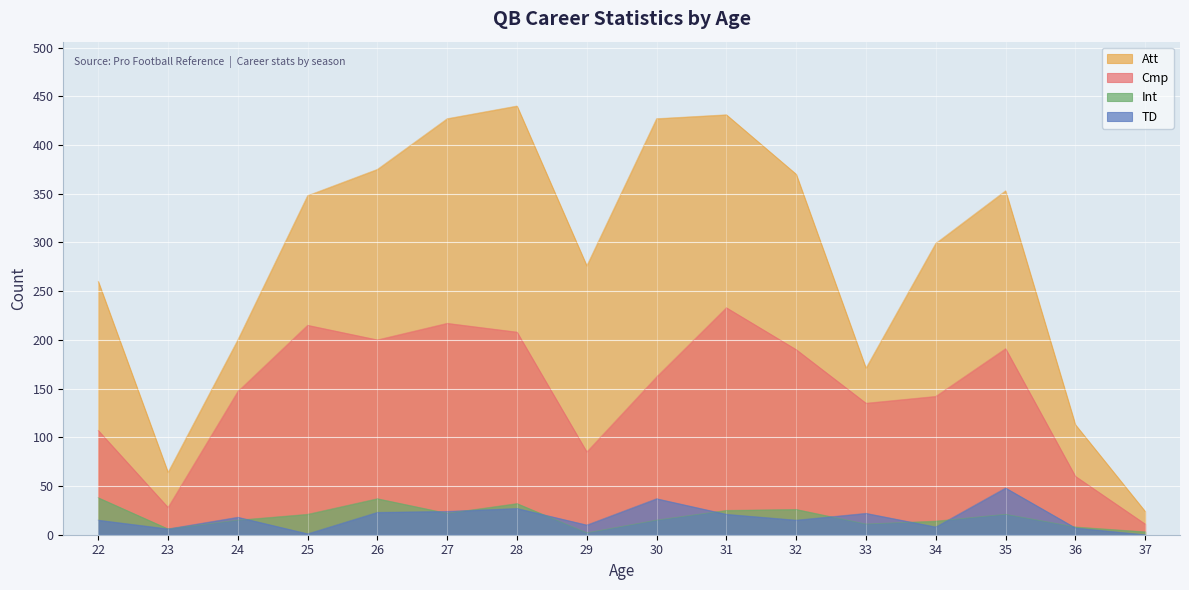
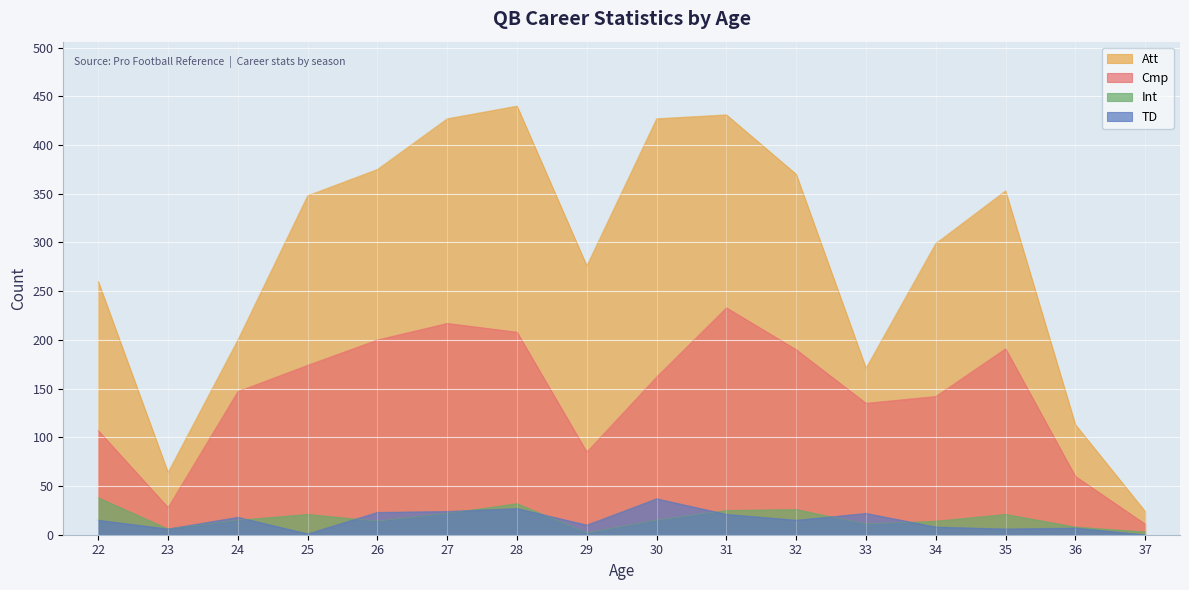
  {
    "Att": {
      "22": 260,
      "23": 60,
      "24": 200,
      "25": 350,
      "26": 380,
      "27": 430,
      "28": 440,
      "29": 280,
      "30": 430,
      "31": 430,
      "32": 370,
      "33": 170,
      "34": 300,
      "35": 350,
      "36": 110,
      "37": 20
    },
    "Cmp": {
      "22": 110,
      "23": 30,
      "24": 150,
-     "25": 220,
+     "25": 170,
      "26": 200,
      "27": 220,
      "28": 210,
      "29": 90,
      "30": 160,
      "31": 230,
      "32": 190,
      "33": 140,
      "34": 140,
      "35": 190,
      "36": 60,
      "37": 10
    },
    "Int": {
      "22": 40,
      "24": 20,
      "25": 20,
-     "26": 40,
+     "26": 10,
      "28": 30,
      "29": 0,
      "30": 20,
      "31": 30,
      "32": 30,
      "33": 10,
      "34": 10,
      "35": 20,
      "37": 0
    },
    "TD": {
      "22": 20,
      "24": 20,
      "25": 0,
      "26": 20,
      "28": 30,
      "29": 10,
      "30": 40,
      "31": 20,
      "32": 20,
      "33": 20,
      "34": 10,
-     "35": 50,
+     "35": 10,
      "37": 0
    }
  }
